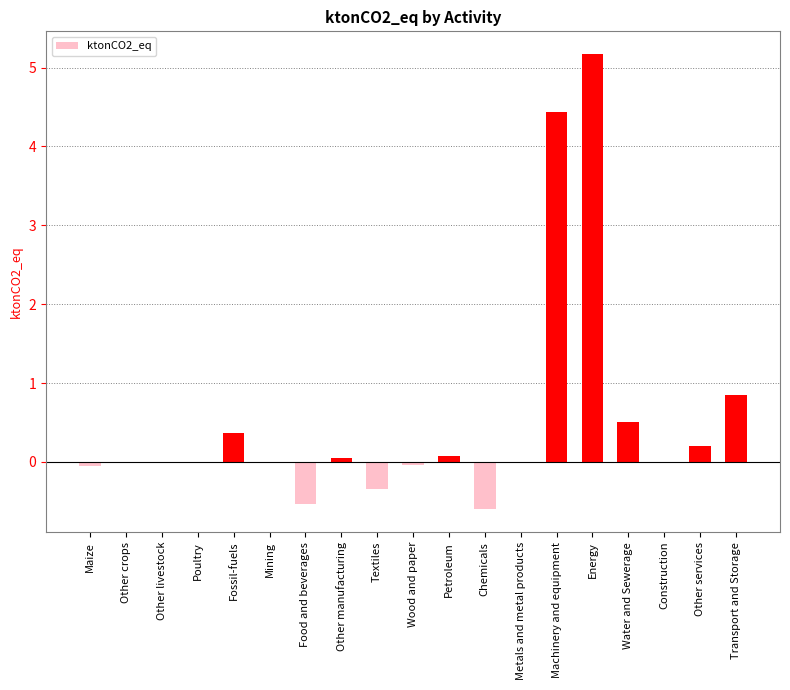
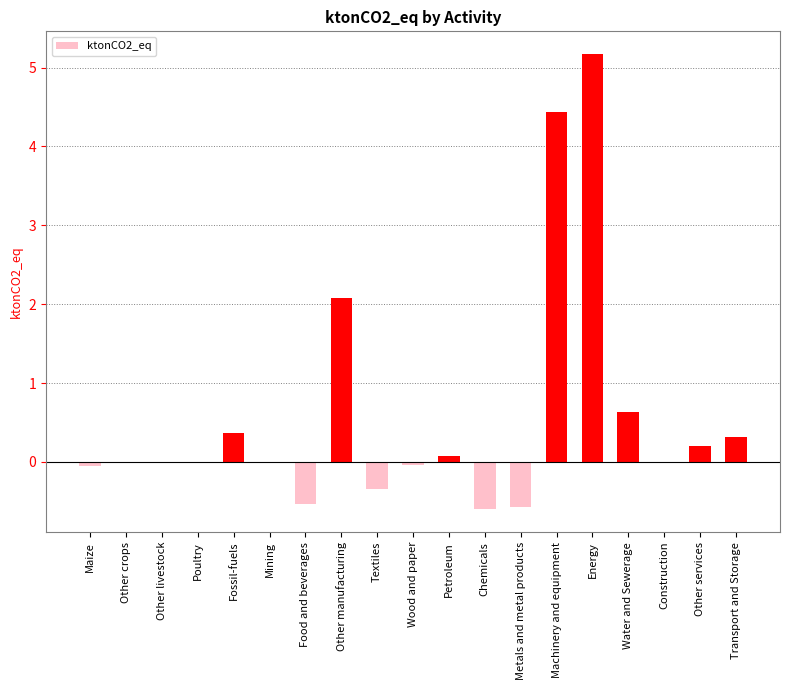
  {
    "Maize": -0.1,
    "Fossil-fuels": 0.4,
    "Food and beverages": -0.5,
-   "Other manufacturing": 0.0,
+   "Other manufacturing": 2.1,
    "Textiles": -0.3,
    "Wood and paper": 0.0,
    "Petroleum": 0.1,
    "Chemicals": -0.6,
-   "Metals and metal products": 0.0,
+   "Metals and metal products": -0.6,
    "Machinery and equipment": 4.4,
    "Energy": 5.2,
-   "Water and Sewerage": 0.5,
+   "Water and Sewerage": 0.6,
    "Other services": 0.2,
-   "Transport and Storage": 0.8
+   "Transport and Storage": 0.3
  }
